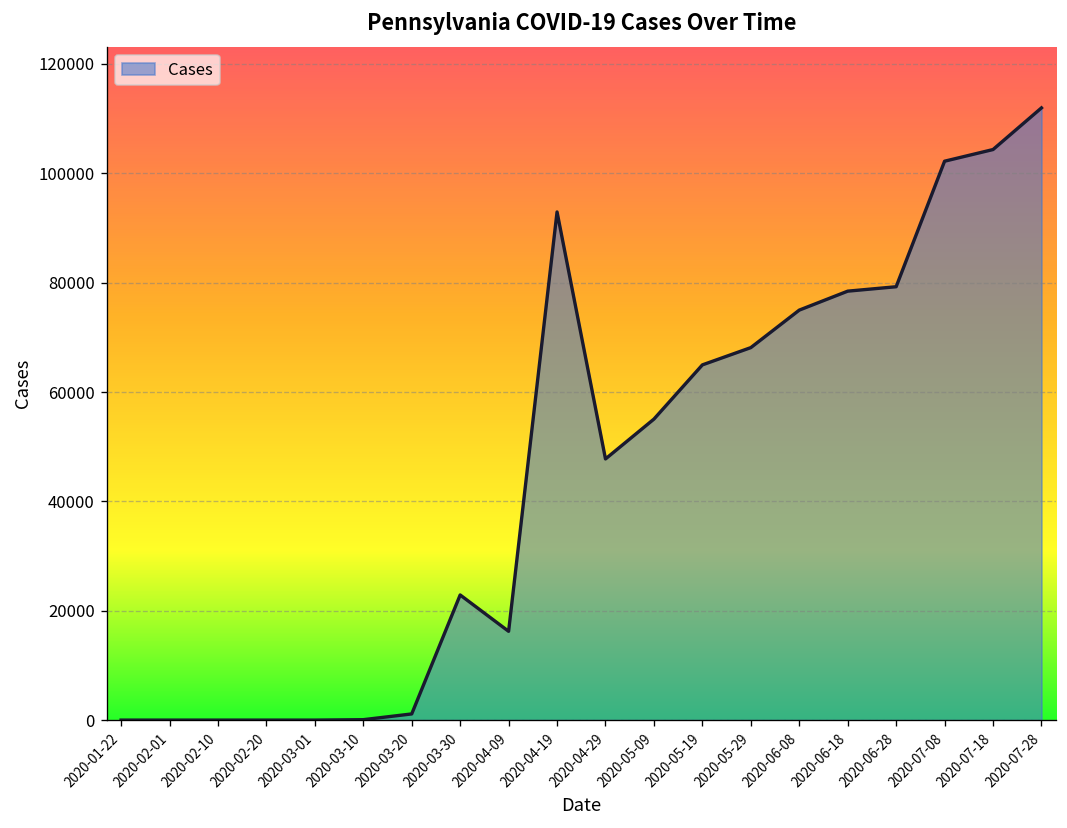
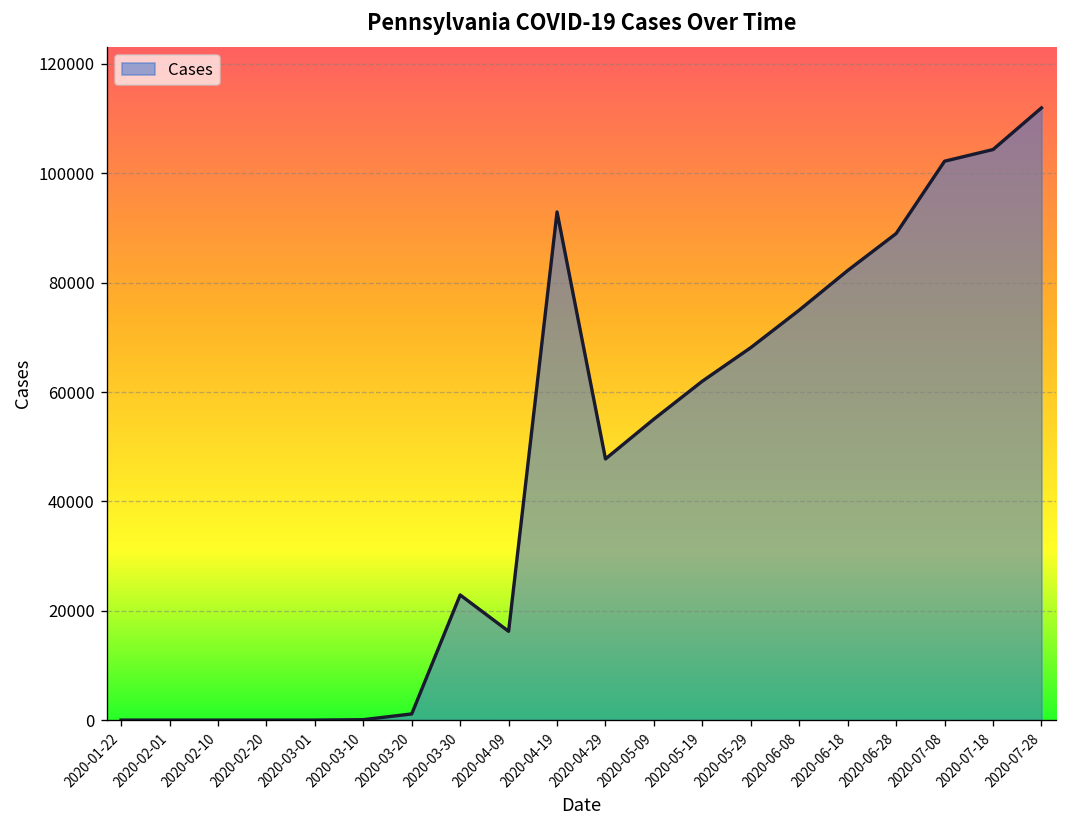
  {
    "2020-01-22": 0,
    "2020-02-01": 0,
    "2020-02-10": 0,
    "2020-02-20": 0,
    "2020-03-01": 0,
    "2020-03-10": 0,
    "2020-03-20": 1000,
    "2020-03-30": 23000,
    "2020-04-09": 16000,
    "2020-04-19": 93000,
    "2020-04-29": 48000,
    "2020-05-09": 55000,
-   "2020-05-19": 65000,
+   "2020-05-19": 62000,
    "2020-05-29": 68000,
    "2020-06-08": 75000,
-   "2020-06-18": 78000,
-   "2020-06-28": 79000,
+   "2020-06-18": 82000,
+   "2020-06-28": 89000,
    "2020-07-08": 102000,
    "2020-07-18": 104000,
    "2020-07-28": 112000
  }
